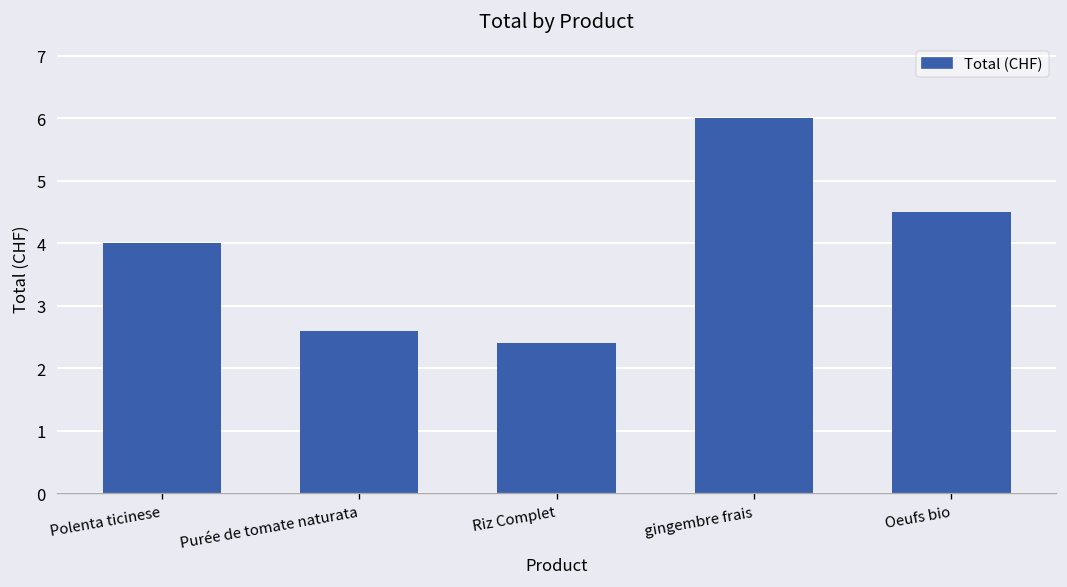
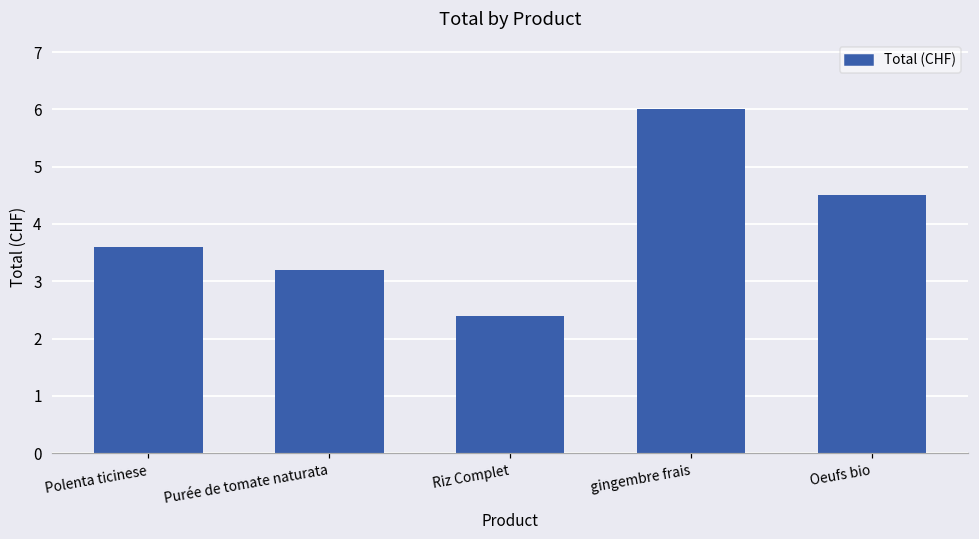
  {
-   "Polenta ticinese": 4.0,
-   "Purée de tomate naturata": 2.6,
+   "Polenta ticinese": 3.6,
+   "Purée de tomate naturata": 3.2,
    "Riz Complet": 2.4,
    "gingembre frais": 6.0,
    "Oeufs bio": 4.5
  }
